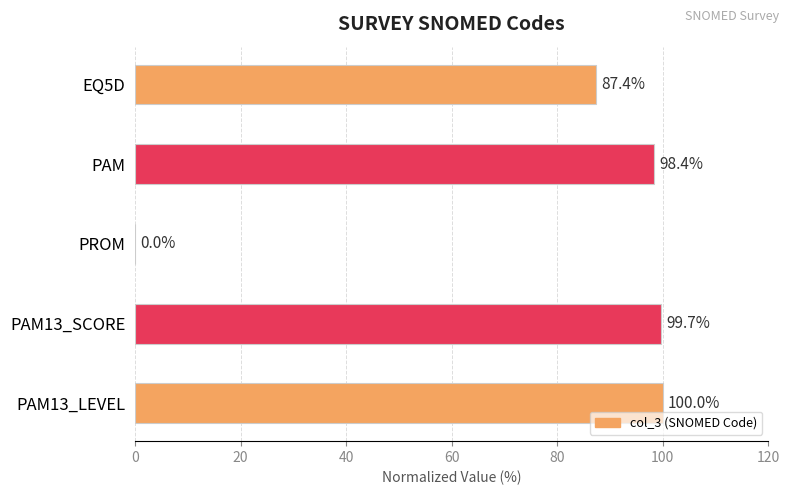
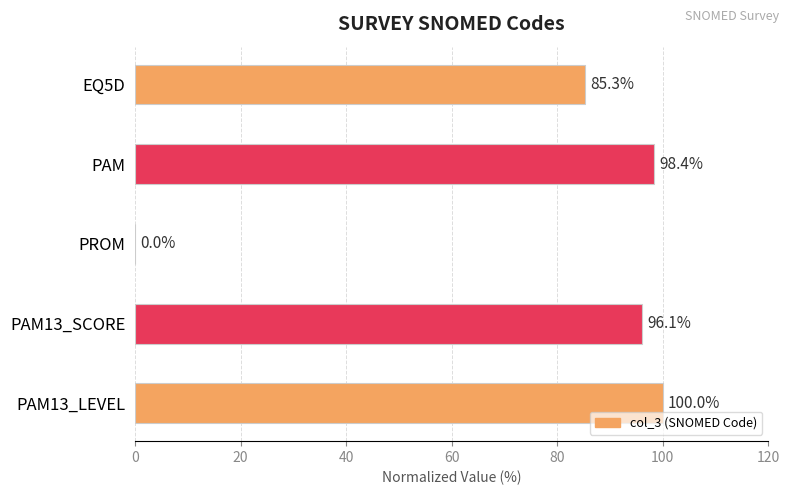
  {
-   "EQ5D": "87.4%",
+   "EQ5D": "85.3%",
    "PAM": "98.4%",
    "PROM": "0.0%",
-   "PAM13_SCORE": "99.7%",
+   "PAM13_SCORE": "96.1%",
    "PAM13_LEVEL": "100.0%"
  }
